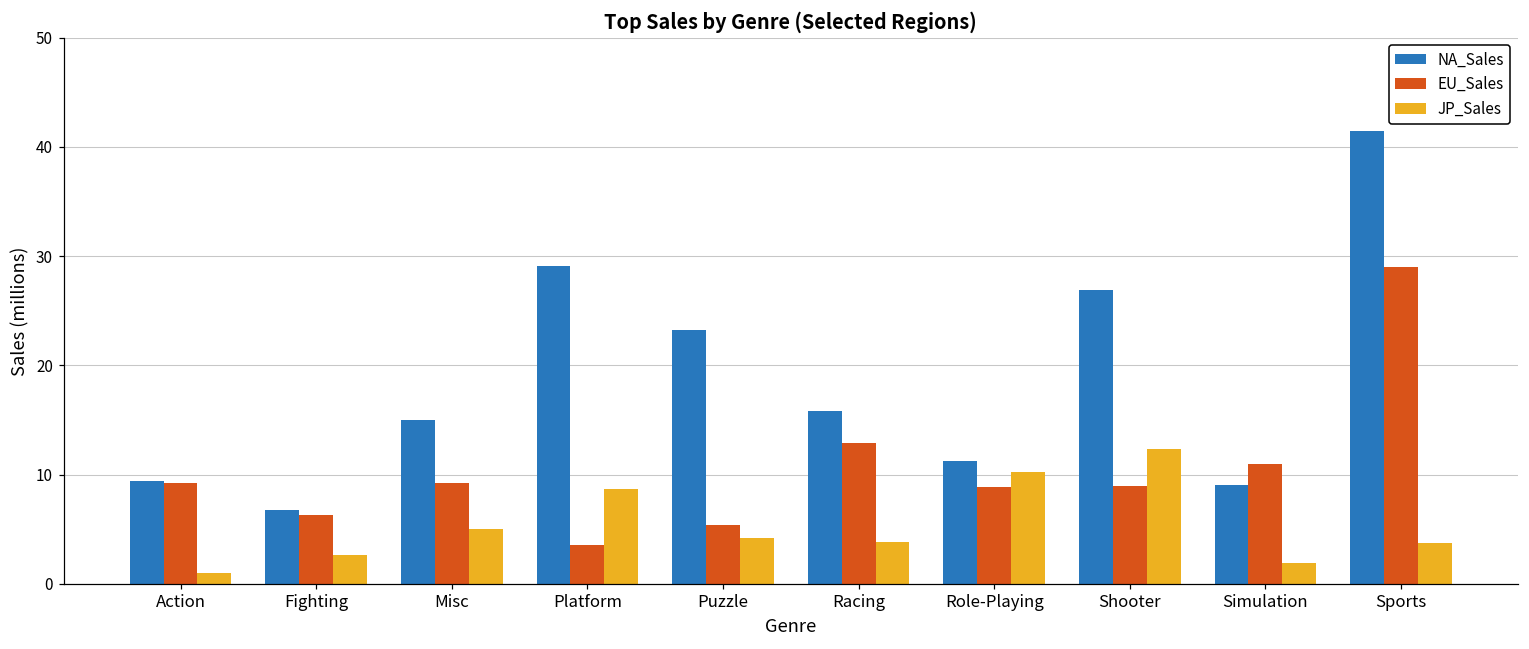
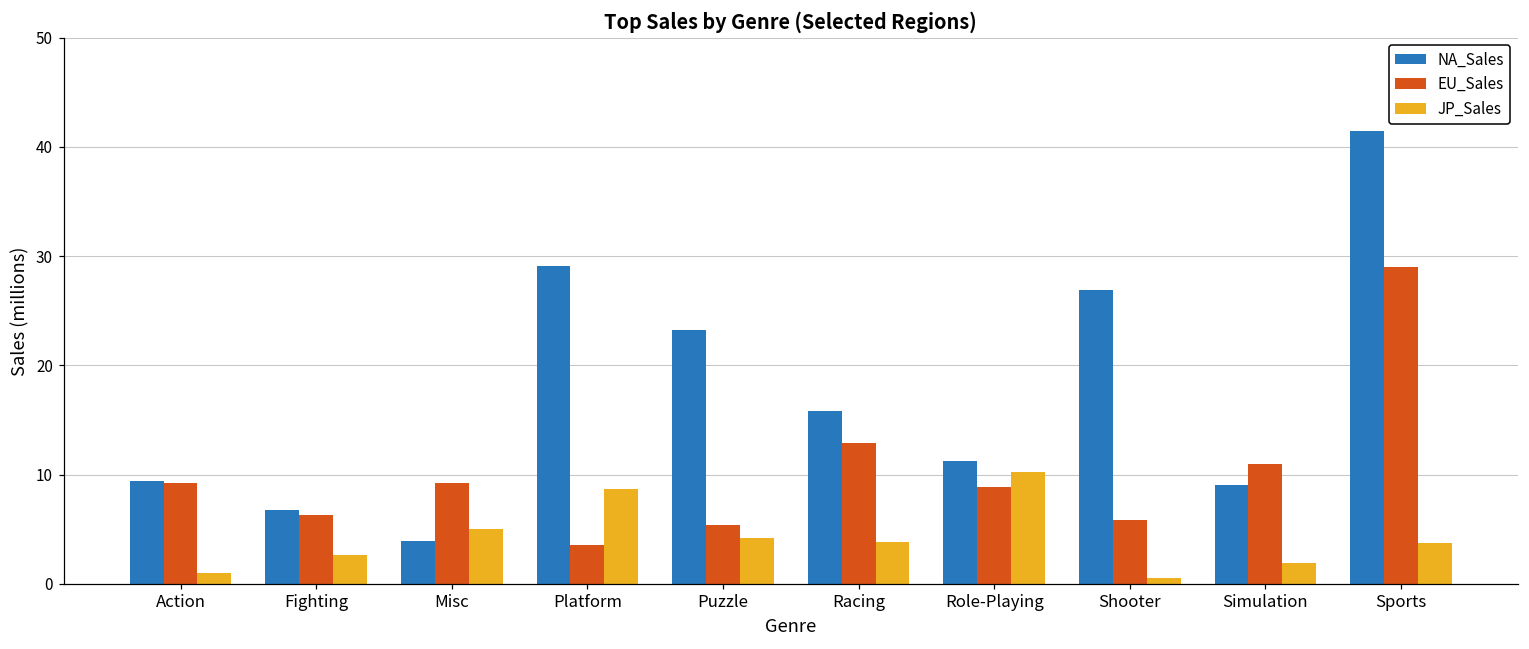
  {
    "NA_Sales": {
      "Action": 9,
      "Fighting": 7,
-     "Misc": 15,
+     "Misc": 4,
      "Platform": 29,
      "Puzzle": 23,
      "Racing": 16,
      "Role-Playing": 11,
      "Shooter": 27,
      "Simulation": 9,
      "Sports": 41
    },
    "EU_Sales": {
      "Action": 9,
      "Fighting": 6,
      "Misc": 9,
      "Platform": 4,
      "Puzzle": 5,
      "Racing": 13,
      "Role-Playing": 9,
-     "Shooter": 9,
+     "Shooter": 6,
      "Simulation": 11,
      "Sports": 29
    },
    "JP_Sales": {
      "Action": 1,
      "Fighting": 3,
      "Misc": 5,
      "Platform": 9,
      "Puzzle": 4,
      "Racing": 4,
      "Role-Playing": 10,
-     "Shooter": 12,
+     "Shooter": 0,
      "Simulation": 2,
      "Sports": 4
    }
  }
